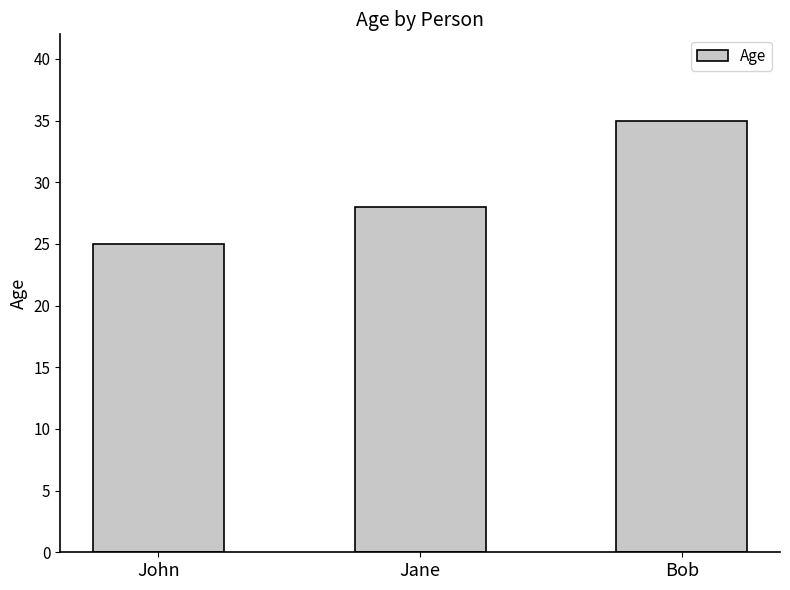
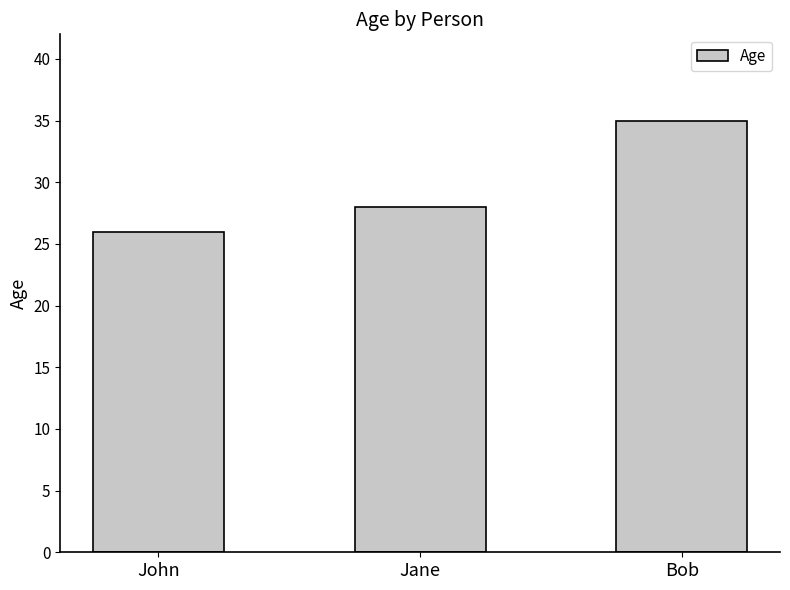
  {
-   "John": 25,
+   "John": 26,
    "Jane": 28,
    "Bob": 35
  }
